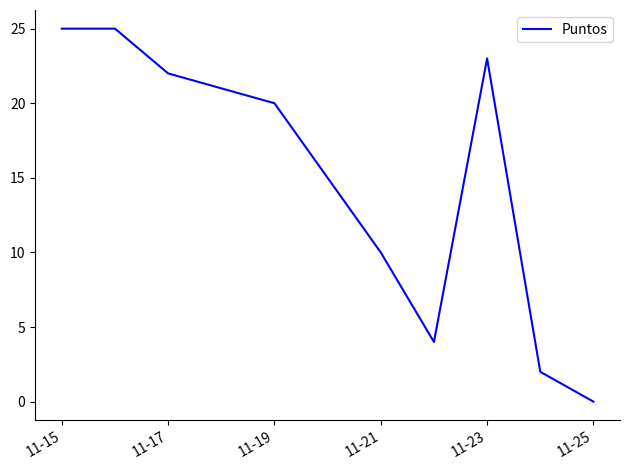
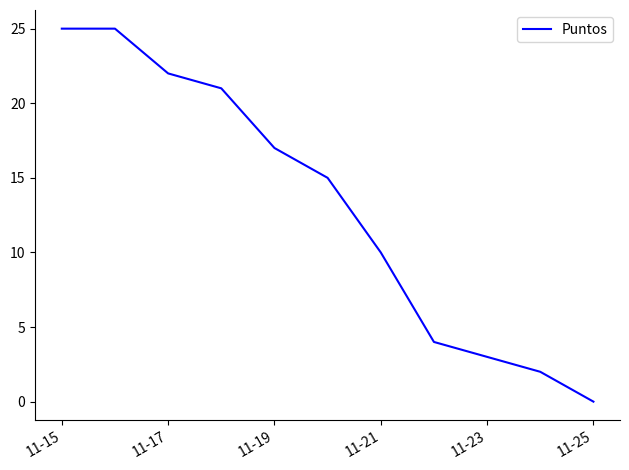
  {
    "11-15": 25,
    "11-17": 22,
-   "11-19": 20,
+   "11-19": 17,
    "11-21": 10,
-   "11-23": 23,
+   "11-23": 3,
    "11-25": 0
  }
